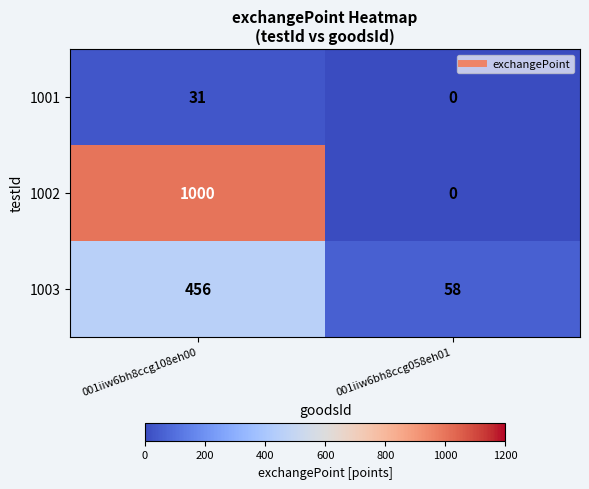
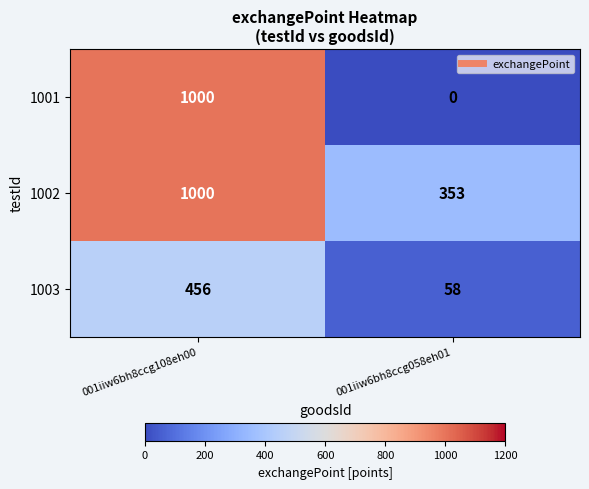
  {
    "1001": {
-     "001iiw6bh8ccg108eh00": 31,
+     "001iiw6bh8ccg108eh00": 1000,
      "001iiw6bh8ccg058eh01": 0
    },
    "1002": {
      "001iiw6bh8ccg108eh00": 1000,
-     "001iiw6bh8ccg058eh01": 0
+     "001iiw6bh8ccg058eh01": 353
    },
    "1003": {
      "001iiw6bh8ccg108eh00": 456,
      "001iiw6bh8ccg058eh01": 58
    }
  }
